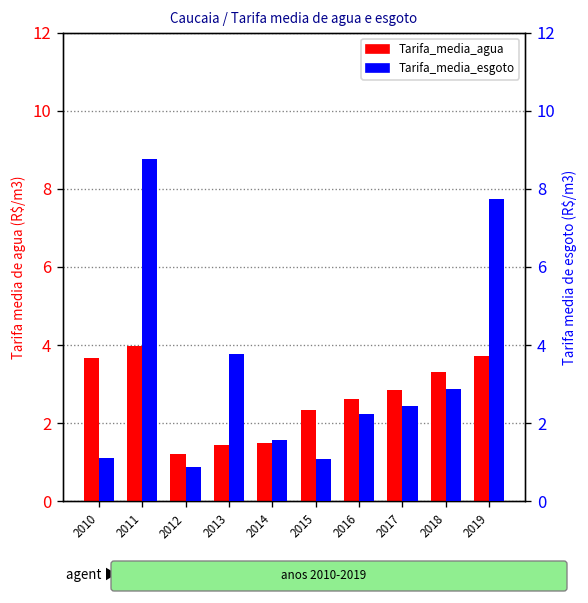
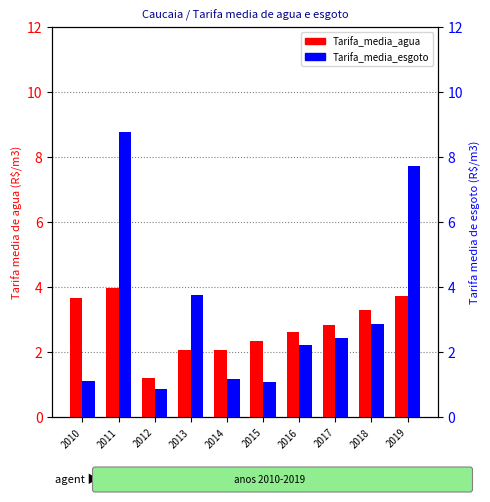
  {
    "Tarifa_media_agua": {
      "2010": 3.7,
      "2011": 4.0,
      "2012": 1.2,
-     "2013": 1.5,
-     "2014": 1.5,
+     "2013": 2.1,
+     "2014": 2.1,
      "2015": 2.4,
      "2016": 2.6,
      "2017": 2.8,
      "2018": 3.3,
      "2019": 3.7
    },
    "Tarifa_media_esgoto": {
      "2010": 1.1,
      "2011": 8.8,
      "2012": 0.9,
      "2013": 3.8,
-     "2014": 1.6,
+     "2014": 1.2,
      "2015": 1.1,
      "2016": 2.2,
      "2017": 2.4,
      "2018": 2.9,
      "2019": 7.7
    }
  }
